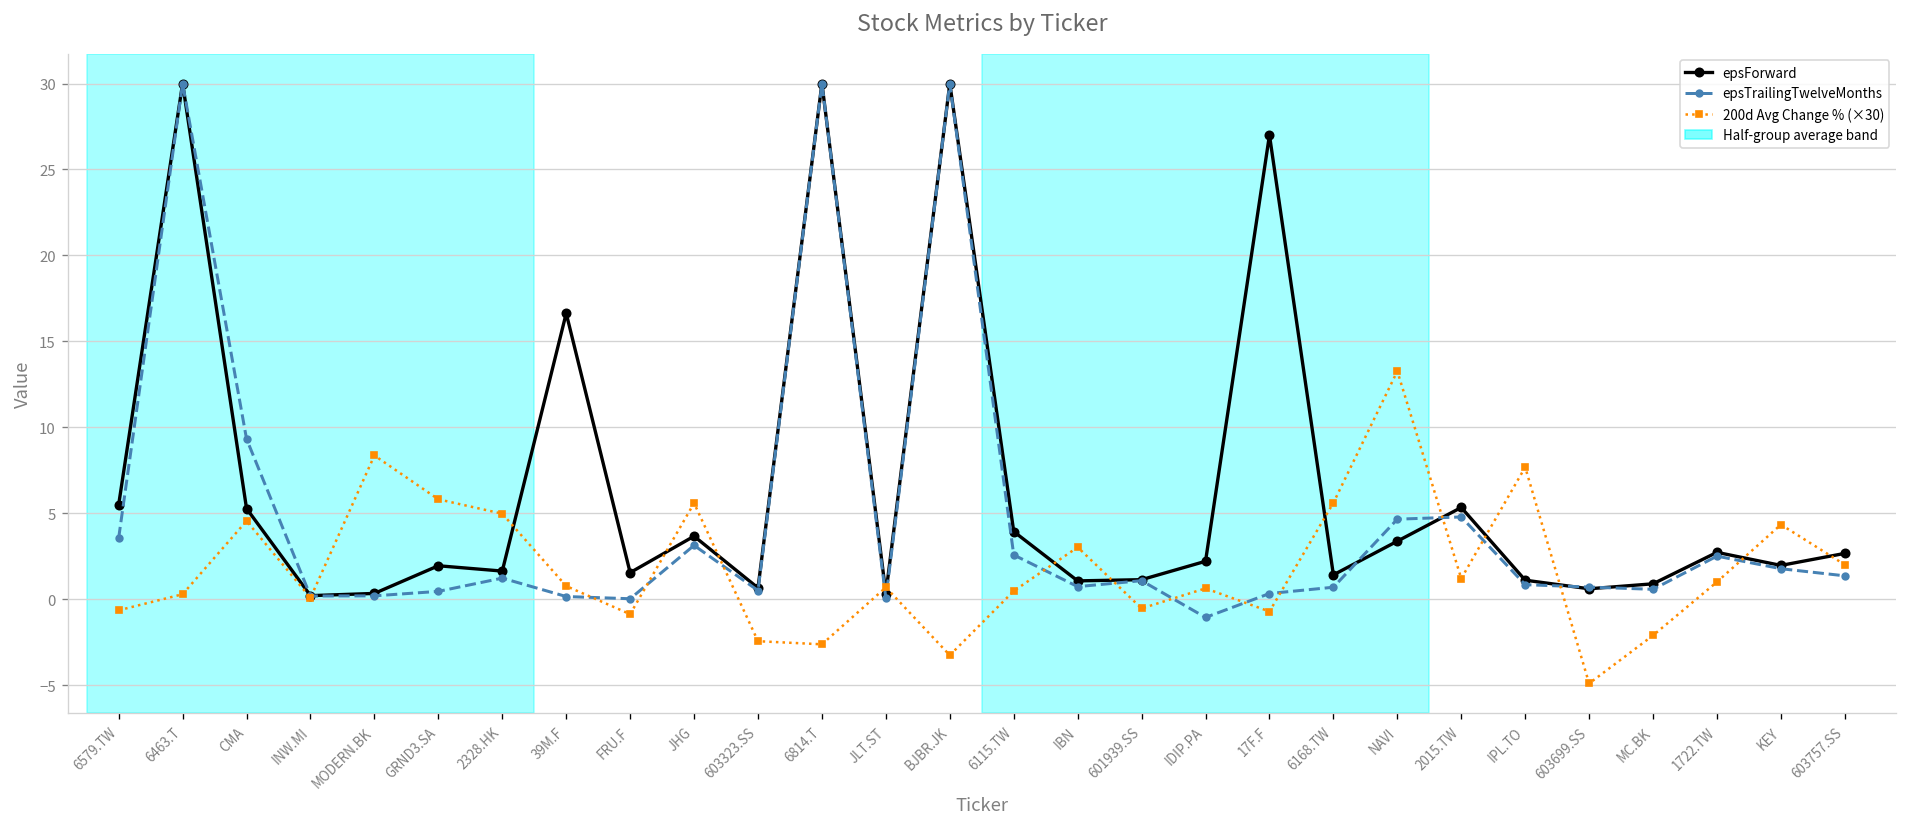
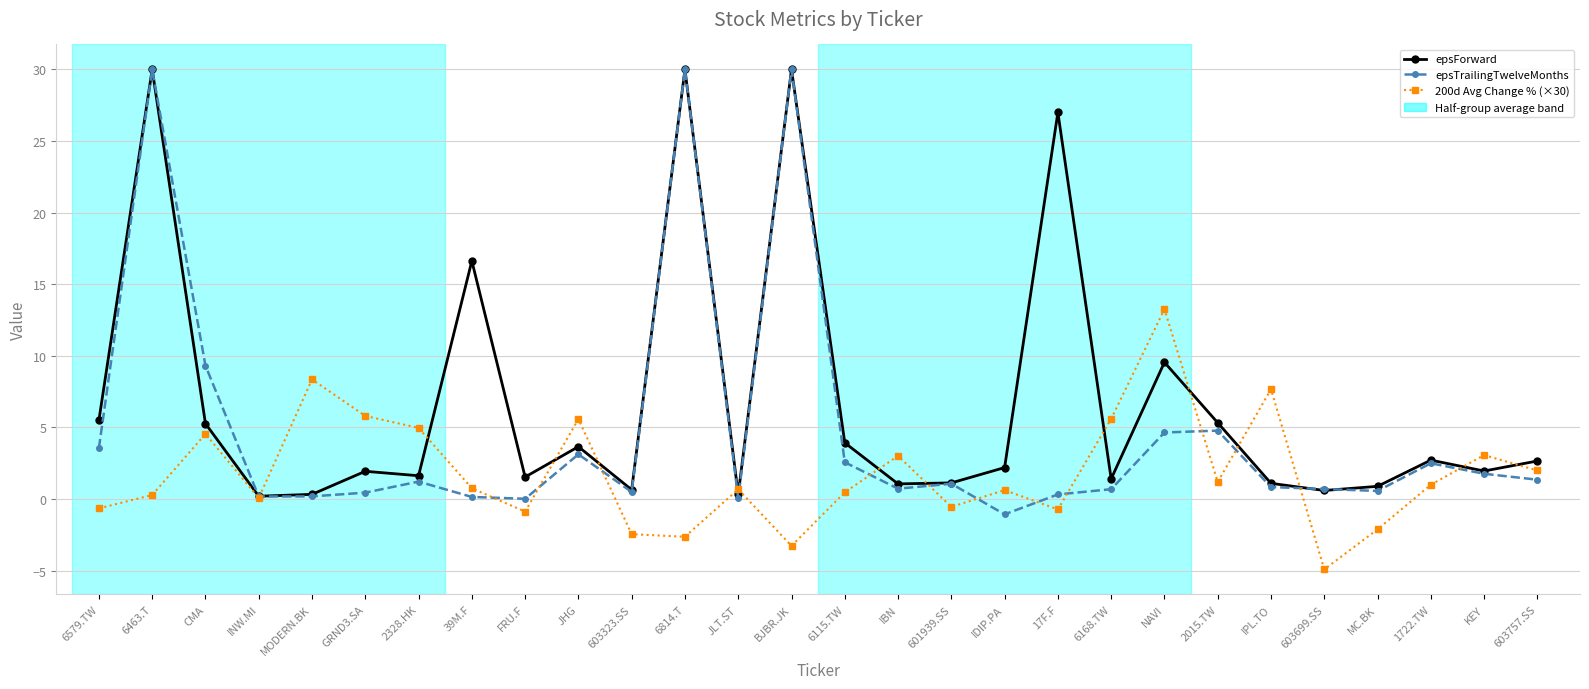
  {
    "epsForward": {
      "6579.TW": 5.5,
      "CMA": 5.3,
      "GRND3.SA": 1.9,
      "2328.HK": 1.6,
      "39M.F": 16.6,
      "FRU.F": 1.5,
      "JHG": 3.7,
      "JLT.ST": 0.3,
      "6115.TW": 3.9,
      "IBN": 1.1,
      "IDIP.PA": 2.2,
      "17F.F": 27.0,
      "6168.TW": 1.4,
-     "NAVI": 3.4,
+     "NAVI": 9.6,
      "2015.TW": 5.3,
      "IPL.TO": 1.1,
      "MC.BK": 0.9,
      "1722.TW": 2.7,
      "KEY": 2.0,
      "603757.SS": 2.7
    },
    "epsTrailingTwelveMonths": {
      "6579.TW": 3.6,
      "CMA": 9.3,
      "GRND3.SA": 0.4,
      "2328.HK": 1.2,
      "39M.F": 0.1,
      "FRU.F": 0.0,
      "JHG": 3.1,
      "JLT.ST": 0.1,
      "6115.TW": 2.6,
      "IBN": 0.7,
      "IDIP.PA": -1.1,
      "17F.F": 0.3,
      "6168.TW": 0.7,
      "NAVI": 4.7,
      "2015.TW": 4.8,
      "IPL.TO": 0.8,
      "MC.BK": 0.6,
      "1722.TW": 2.5,
      "KEY": 1.8,
      "603757.SS": 1.4
    },
    "200d Avg Change % (×30)": {
      "6579.TW": -0.7,
      "6463.T": 0.3,
      "CMA": 4.5,
      "MODERN.BK": 8.4,
      "GRND3.SA": 5.8,
      "2328.HK": 5.0,
      "39M.F": 0.8,
      "FRU.F": -0.9,
      "JHG": 5.6,
      "603323.SS": -2.4,
      "6814.T": -2.6,
      "JLT.ST": 0.7,
      "BJBR.JK": -3.3,
      "6115.TW": 0.5,
      "IBN": 3.0,
      "601939.SS": -0.5,
      "IDIP.PA": 0.6,
      "17F.F": -0.7,
      "6168.TW": 5.6,
      "NAVI": 13.3,
      "2015.TW": 1.2,
      "IPL.TO": 7.7,
      "603699.SS": -4.9,
      "MC.BK": -2.1,
      "1722.TW": 1.0,
-     "KEY": 4.3,
+     "KEY": 3.1,
      "603757.SS": 2.0
    }
  }
